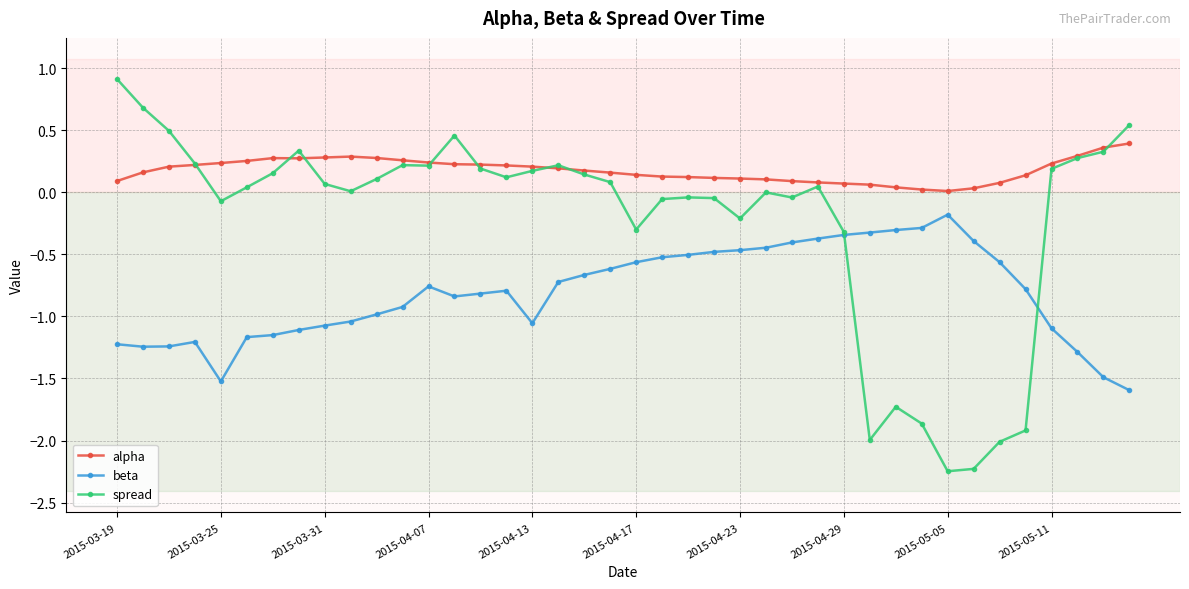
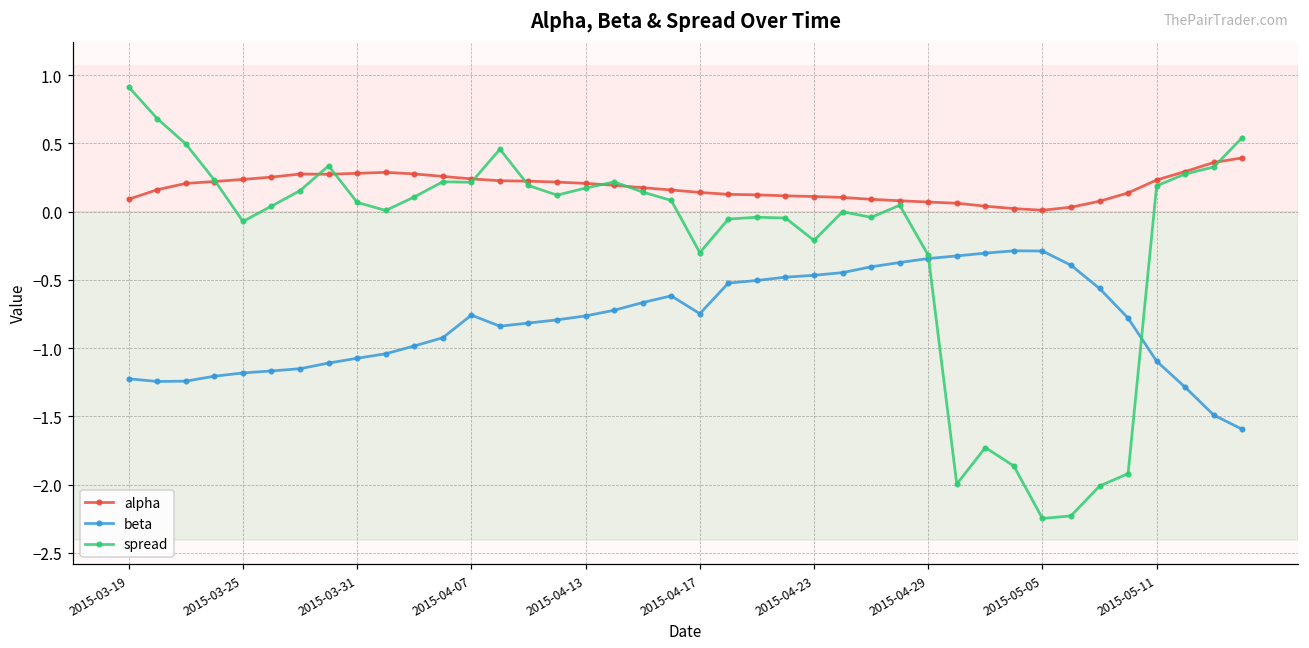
  {
    "alpha": {
      "2015-03-19": 0.09,
      "2015-03-25": 0.24,
      "2015-03-31": 0.28,
      "2015-04-07": 0.24,
      "2015-04-13": 0.21,
      "2015-04-17": 0.14,
      "2015-04-23": 0.11,
      "2015-04-29": 0.07,
      "2015-05-05": 0.01,
      "2015-05-11": 0.23
    },
    "beta": {
      "2015-03-19": -1.22,
-     "2015-03-25": -1.52,
+     "2015-03-25": -1.18,
      "2015-03-31": -1.07,
      "2015-04-07": -0.76,
-     "2015-04-13": -1.06,
-     "2015-04-17": -0.56,
+     "2015-04-13": -0.76,
+     "2015-04-17": -0.75,
      "2015-04-23": -0.47,
      "2015-04-29": -0.34,
-     "2015-05-05": -0.18,
+     "2015-05-05": -0.29,
      "2015-05-11": -1.10
    },
    "spread": {
      "2015-03-19": 0.91,
      "2015-03-25": -0.07,
      "2015-03-31": 0.07,
      "2015-04-07": 0.21,
      "2015-04-13": 0.17,
      "2015-04-17": -0.30,
      "2015-04-23": -0.21,
      "2015-04-29": -0.32,
      "2015-05-05": -2.25,
      "2015-05-11": 0.19
    }
  }
